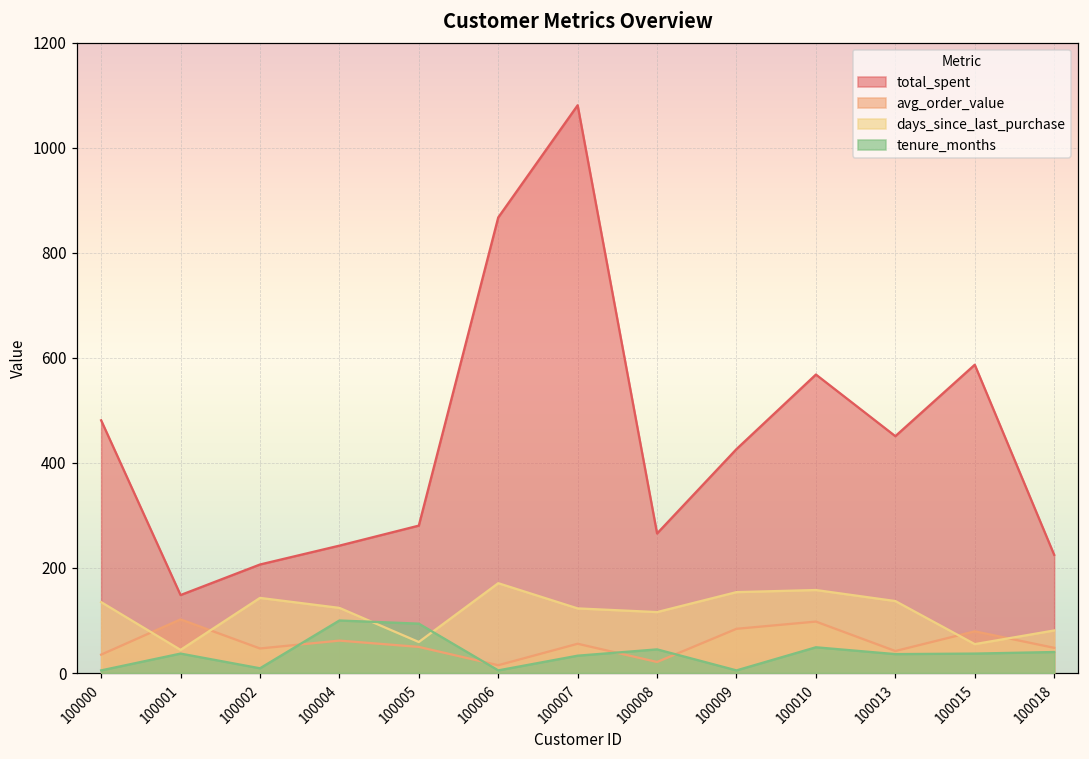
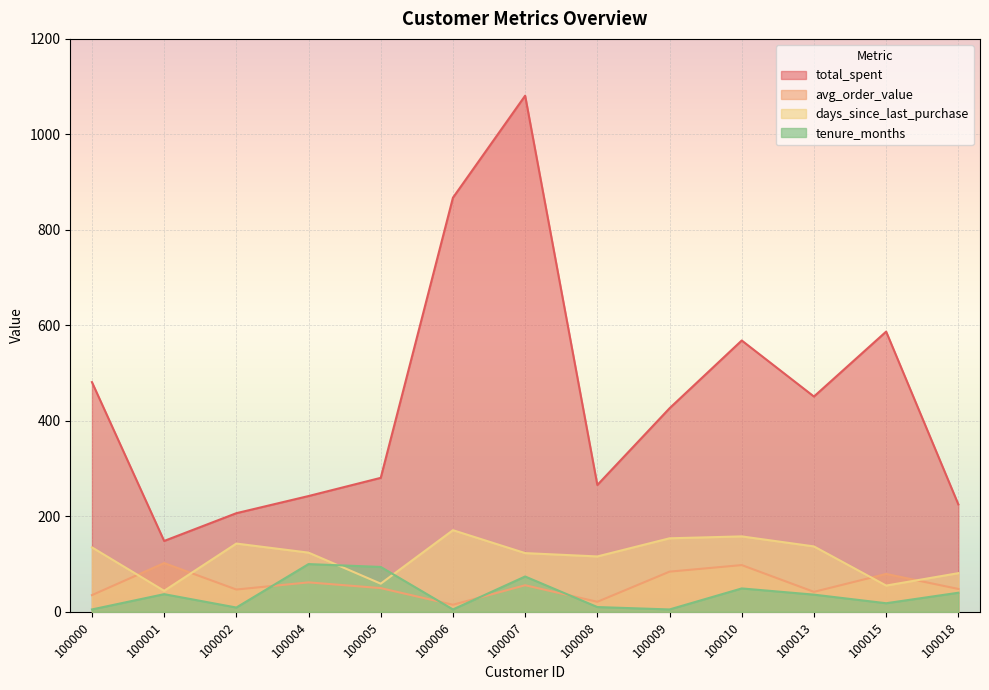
  {
    "tenure_months": {
      "100000": 10,
      "100001": 40,
      "100002": 10,
      "100004": 100,
      "100005": 90,
      "100006": 10,
-     "100007": 30,
-     "100008": 50,
+     "100007": 70,
+     "100008": 10,
      "100009": 10,
      "100010": 50,
      "100013": 40,
-     "100015": 40,
+     "100015": 20,
      "100018": 40
    }
  }
